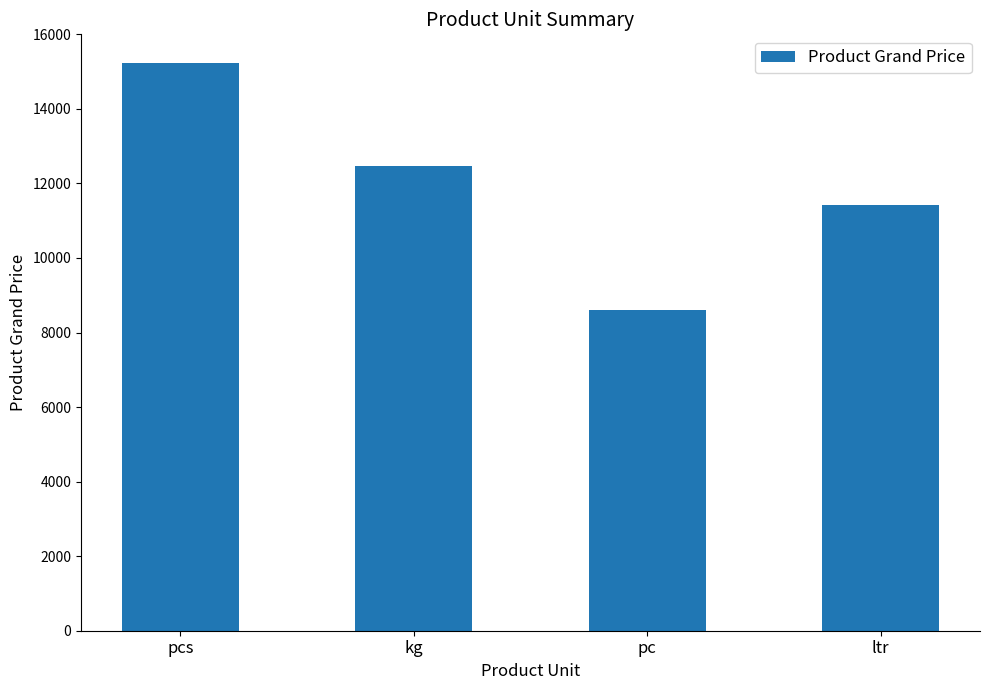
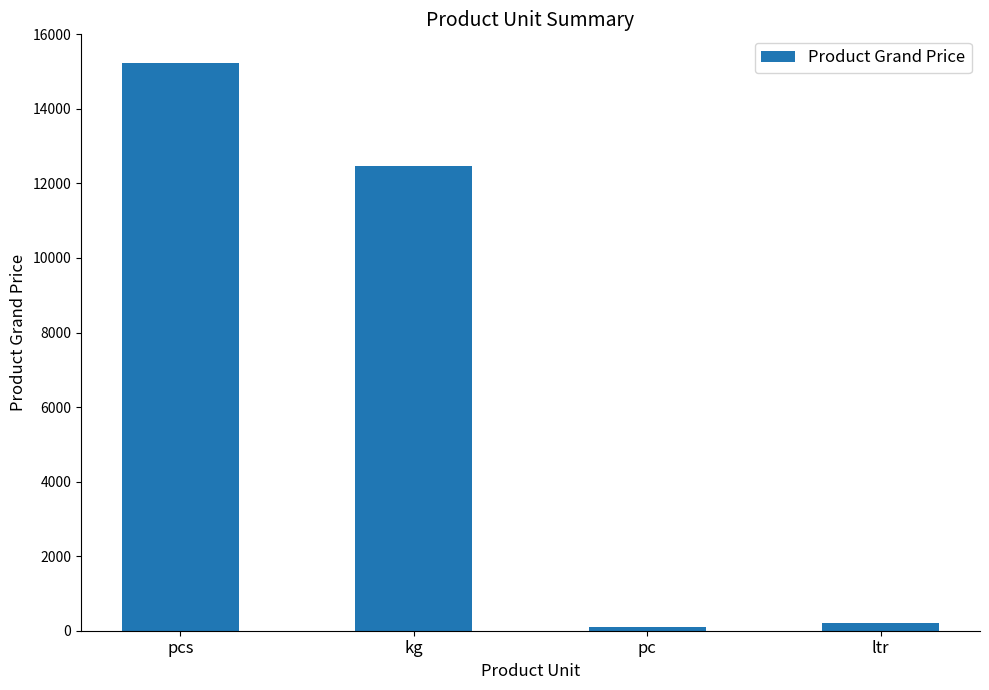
  {
    "pcs": 15200,
    "kg": 12500,
-   "pc": 8600,
-   "ltr": 11400
+   "pc": 100,
+   "ltr": 200
  }
